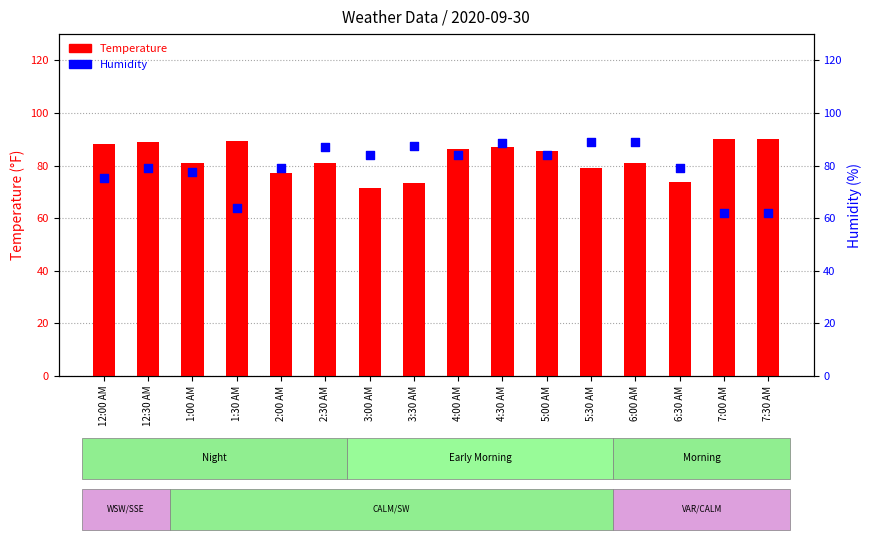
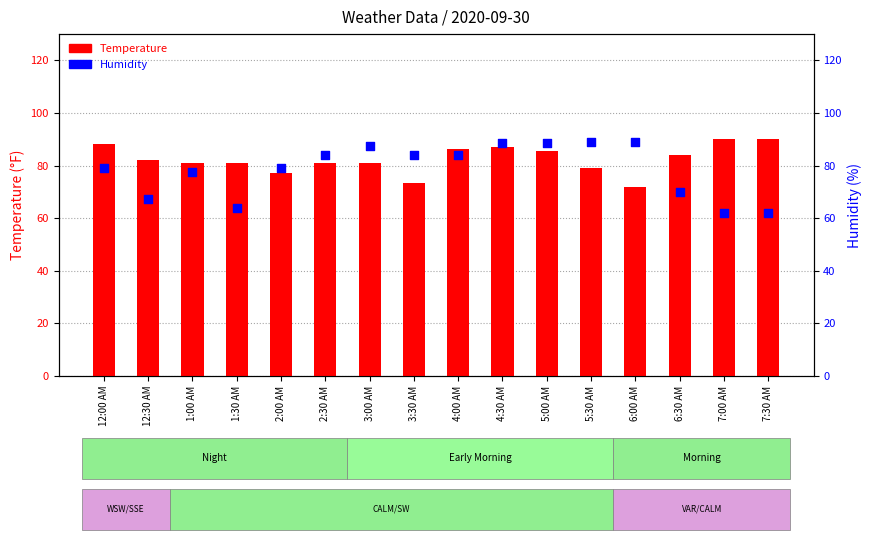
  {
    "Temperature": {
      "12:00 AM": 88,
-     "12:30 AM": 89,
+     "12:30 AM": 82,
      "1:00 AM": 81,
-     "1:30 AM": 89,
+     "1:30 AM": 81,
      "2:00 AM": 77,
      "2:30 AM": 81,
-     "3:00 AM": 72,
+     "3:00 AM": 81,
      "3:30 AM": 73,
      "4:00 AM": 86,
      "4:30 AM": 87,
      "5:00 AM": 86,
      "5:30 AM": 79,
-     "6:00 AM": 81,
-     "6:30 AM": 74,
+     "6:00 AM": 72,
+     "6:30 AM": 84,
      "7:00 AM": 90,
      "7:30 AM": 90
    },
    "Humidity": {
-     "12:00 AM": 75,
-     "12:30 AM": 79,
-     "2:30 AM": 87,
-     "3:00 AM": 84,
-     "3:30 AM": 87,
-     "5:00 AM": 84,
-     "6:30 AM": 79
+     "12:00 AM": 79,
+     "12:30 AM": 67,
+     "2:30 AM": 84,
+     "3:00 AM": 88,
+     "3:30 AM": 84,
+     "5:00 AM": 89,
+     "6:30 AM": 70
    }
  }
